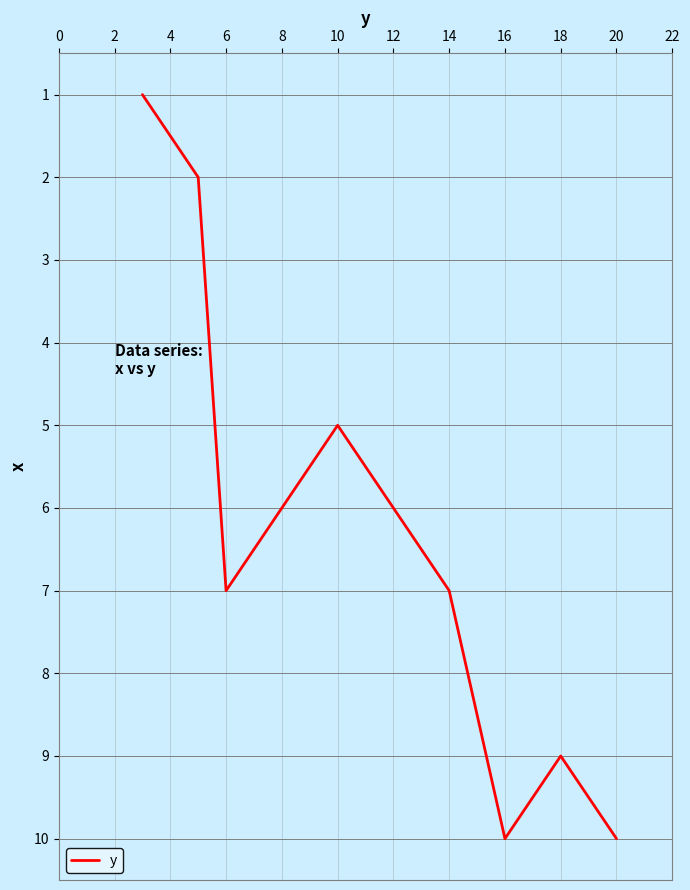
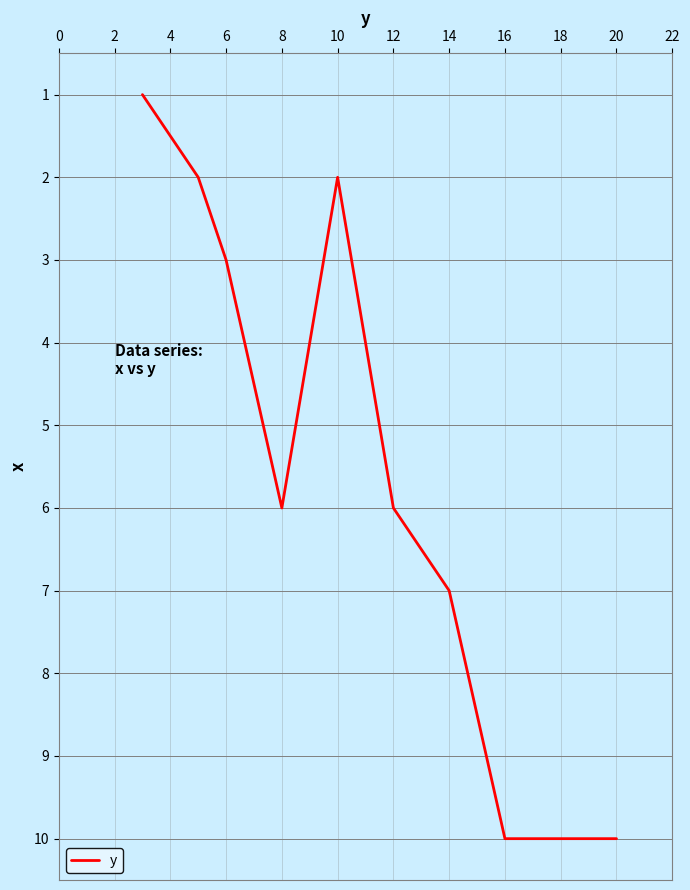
  {
-   "6": 7,
+   "6": 3,
    "8": 6,
-   "10": 5,
+   "10": 2,
    "12": 6,
    "14": 7,
    "16": 10,
-   "18": 9,
+   "18": 10,
    "20": 10
  }
